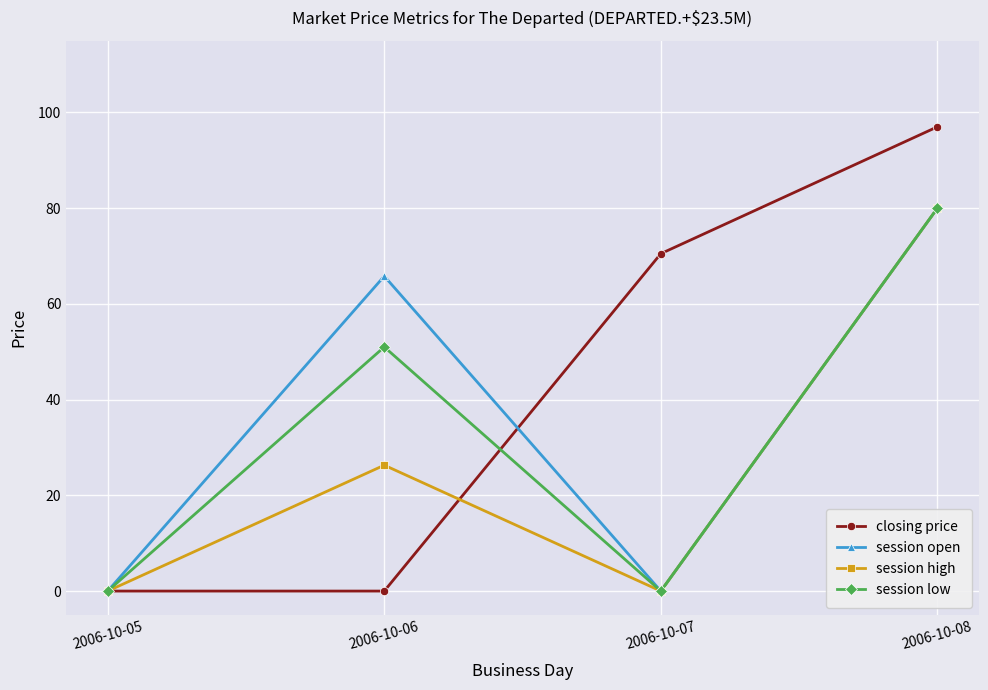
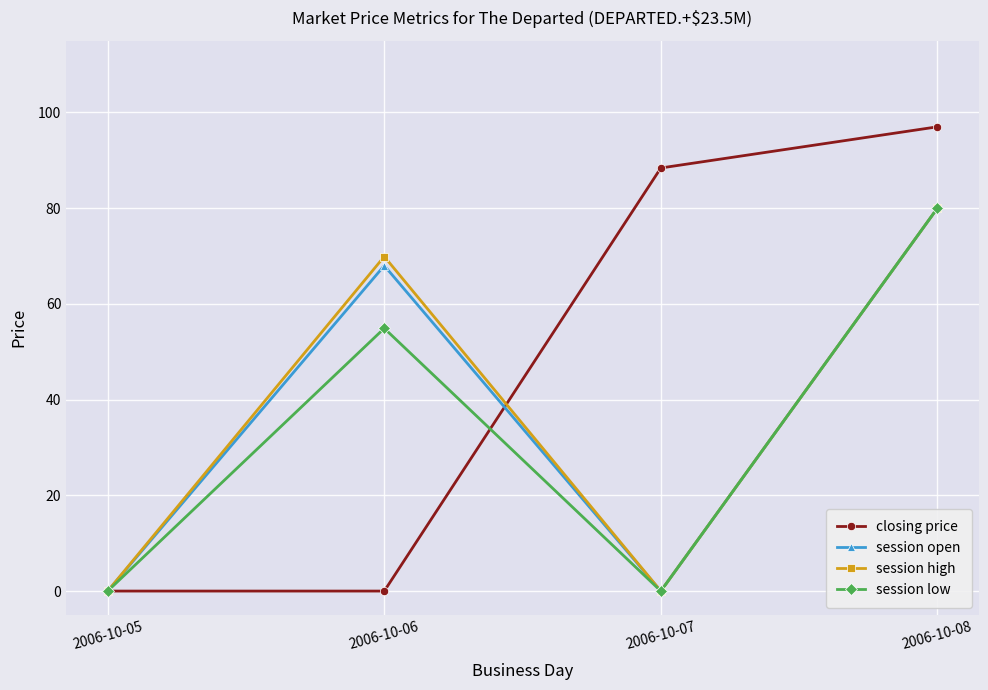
  {
    "closing price": {
      "2006-10-06": 0,
-     "2006-10-07": 71,
+     "2006-10-07": 88,
      "2006-10-08": 97
    },
    "session open": {
-     "2006-10-06": 66
+     "2006-10-06": 68
    },
    "session high": {
-     "2006-10-06": 26
+     "2006-10-06": 70
    },
    "session low": {
-     "2006-10-06": 51
+     "2006-10-06": 55
    }
  }
